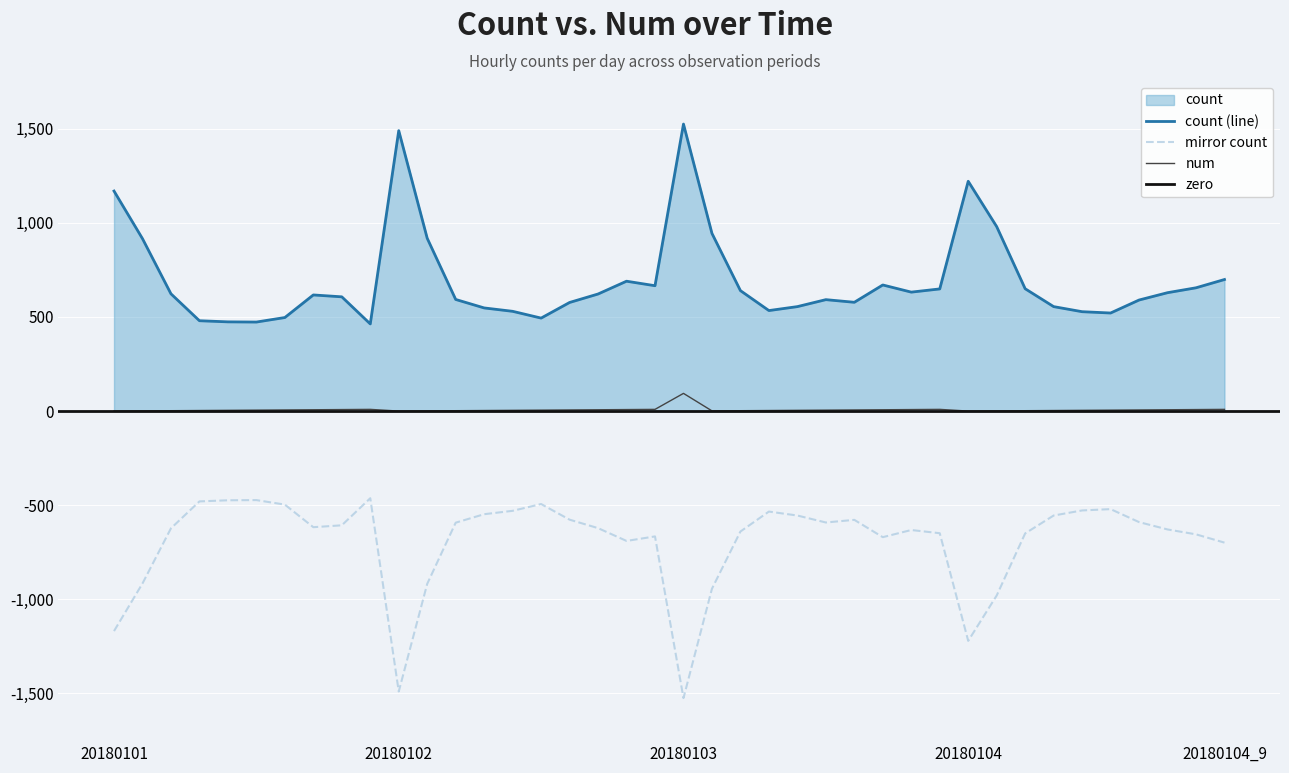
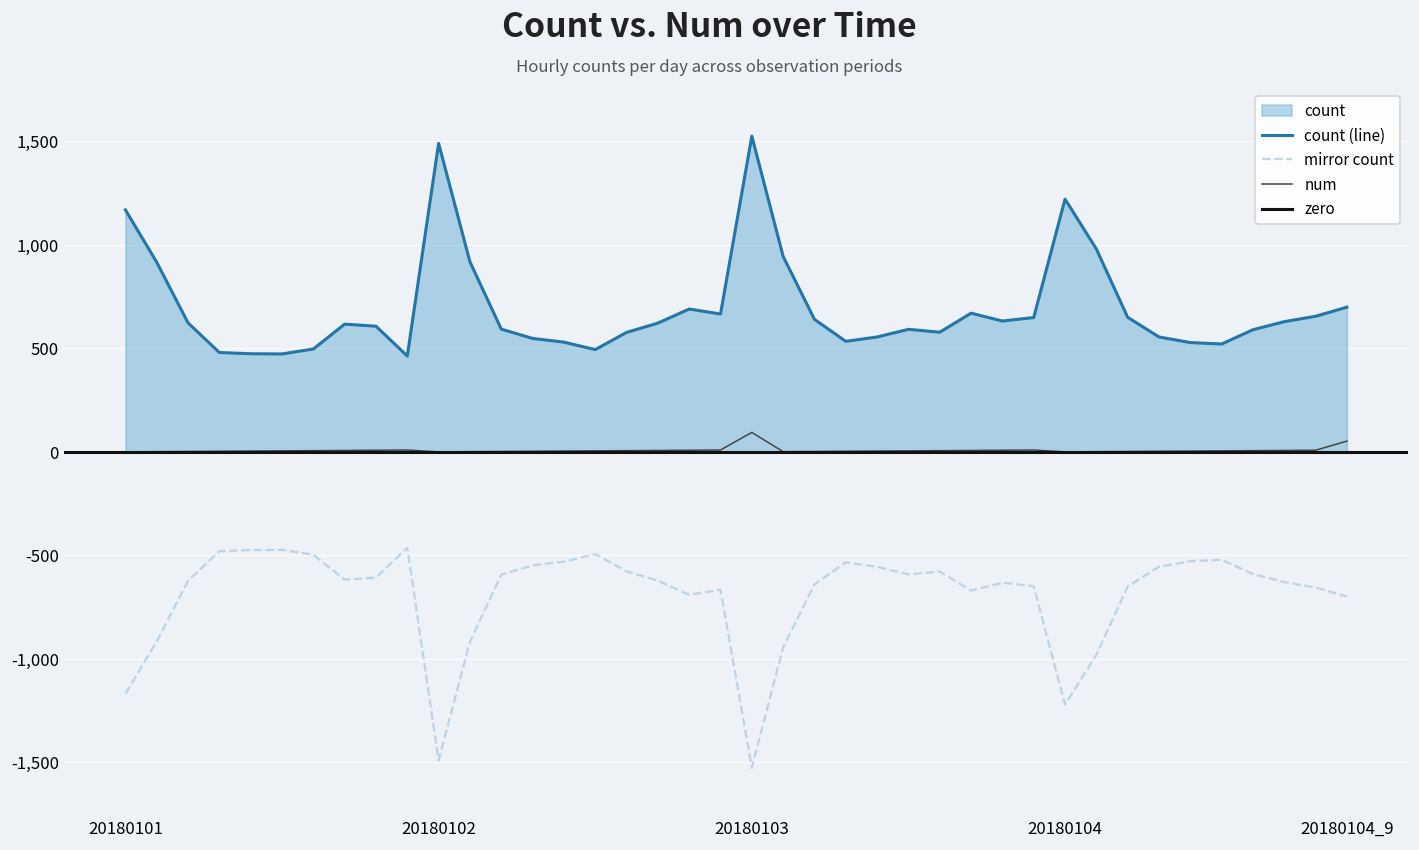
  {
    "num": {
      "20180101": 0,
      "20180102": 0,
      "20180103": 90,
      "20180104": 0,
-     "20180104_9": 10
+     "20180104_9": 50
    }
  }
